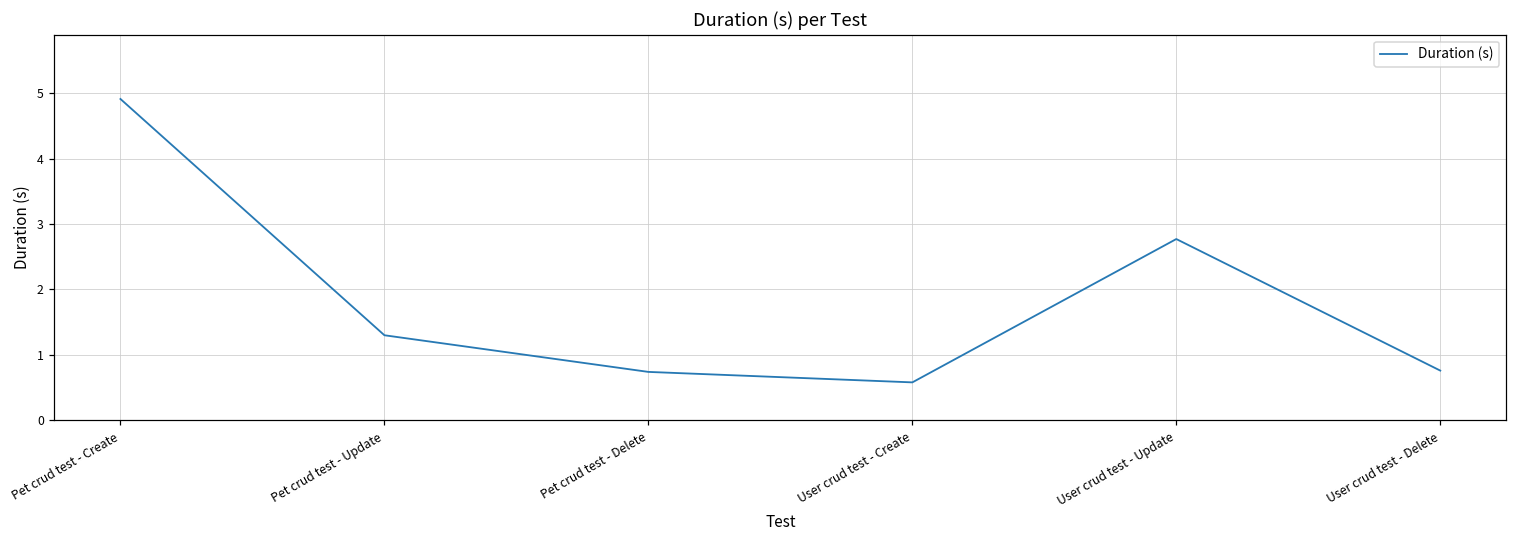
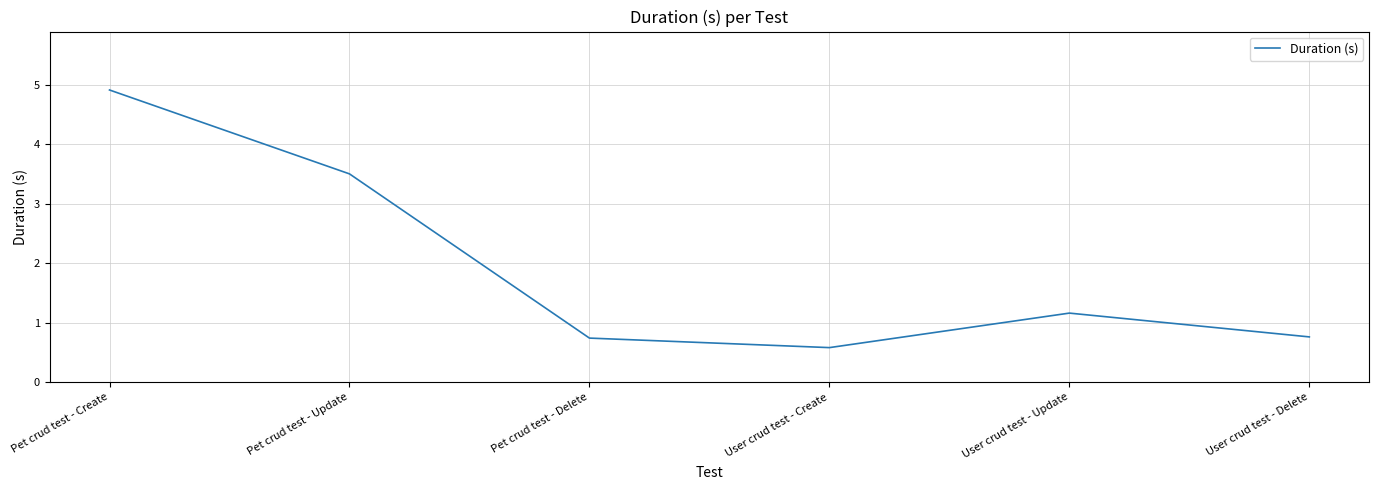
  {
    "Pet crud test - Create": 4.9,
-   "Pet crud test - Update": 1.3,
+   "Pet crud test - Update": 3.5,
    "Pet crud test - Delete": 0.7,
    "User crud test - Create": 0.6,
-   "User crud test - Update": 2.8,
+   "User crud test - Update": 1.2,
    "User crud test - Delete": 0.8
  }
